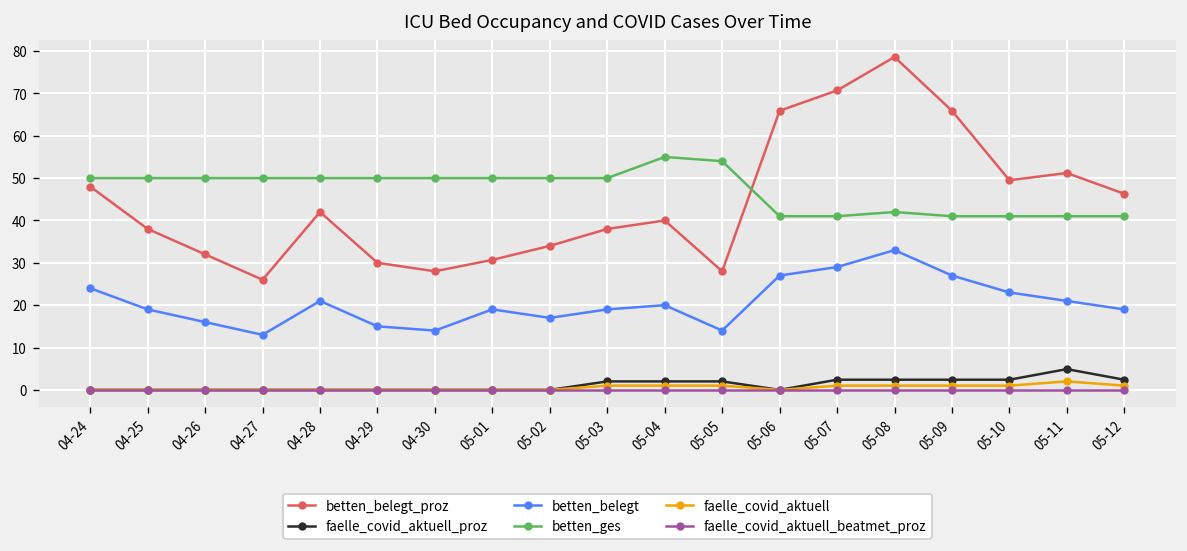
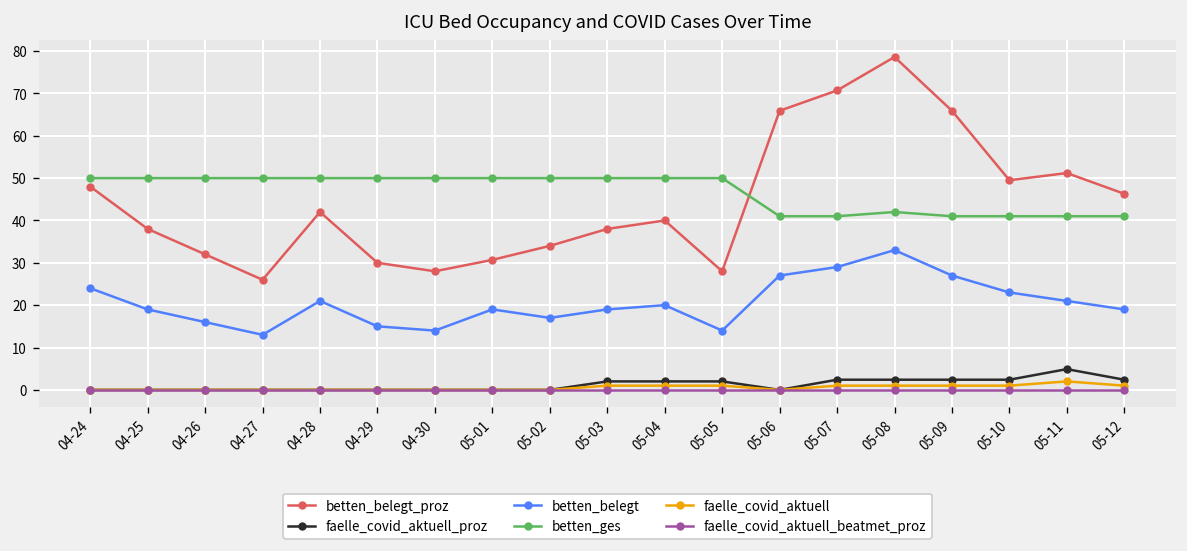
  {
    "betten_belegt_proz": {
      "04-24": 48,
      "04-25": 38,
      "04-26": 32,
      "04-27": 26,
      "04-28": 42,
      "04-29": 30,
      "04-30": 28,
      "05-01": 31,
      "05-02": 34,
      "05-03": 38,
      "05-04": 40,
      "05-05": 28,
      "05-06": 66,
      "05-07": 71,
      "05-08": 79,
      "05-09": 66,
      "05-10": 50,
      "05-11": 51,
      "05-12": 46
    },
    "faelle_covid_aktuell_proz": {
      "05-03": 2,
      "05-04": 2,
      "05-05": 2,
      "05-07": 2,
      "05-08": 2,
      "05-09": 2,
      "05-10": 2,
      "05-11": 5,
      "05-12": 2
    },
    "betten_belegt": {
      "04-24": 24,
      "04-25": 19,
      "04-26": 16,
      "04-27": 13,
      "04-28": 21,
      "04-29": 15,
      "04-30": 14,
      "05-01": 19,
      "05-02": 17,
      "05-03": 19,
      "05-04": 20,
      "05-05": 14,
      "05-06": 27,
      "05-07": 29,
      "05-08": 33,
      "05-09": 27,
      "05-10": 23,
      "05-11": 21,
      "05-12": 19
    },
    "betten_ges": {
      "04-24": 50,
      "04-25": 50,
      "04-26": 50,
      "04-27": 50,
      "04-28": 50,
      "04-29": 50,
      "04-30": 50,
      "05-01": 50,
      "05-02": 50,
      "05-03": 50,
-     "05-04": 55,
-     "05-05": 54,
+     "05-04": 50,
+     "05-05": 50,
      "05-06": 41,
      "05-07": 41,
      "05-08": 42,
      "05-09": 41,
      "05-10": 41,
      "05-11": 41,
      "05-12": 41
    },
    "faelle_covid_aktuell": {
      "05-03": 1,
      "05-04": 1,
      "05-05": 1,
      "05-07": 1,
      "05-08": 1,
      "05-09": 1,
      "05-10": 1,
      "05-11": 2,
      "05-12": 1
    },
    "faelle_covid_aktuell_beatmet_proz": {
      "05-03": 0,
      "05-04": 0,
      "05-05": 0,
      "05-07": 0,
      "05-08": 0,
      "05-09": 0,
      "05-10": 0,
      "05-11": 0,
      "05-12": 0
    }
  }
